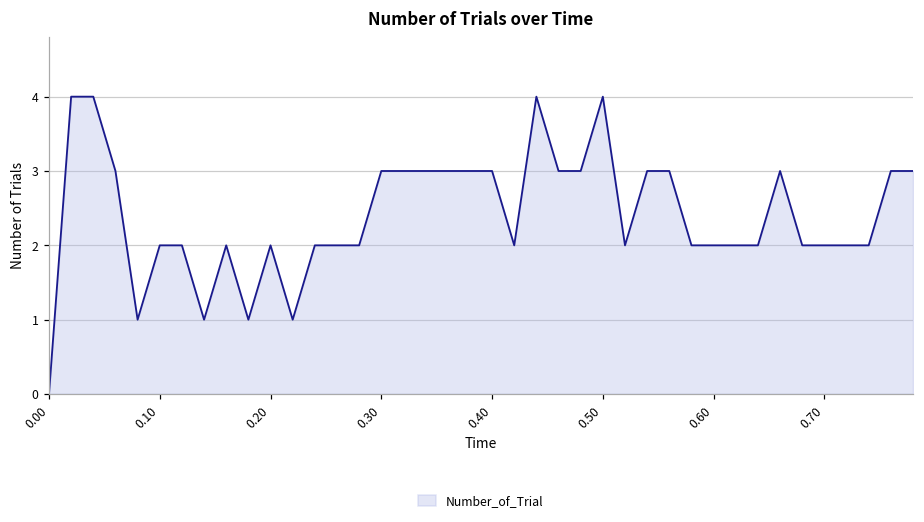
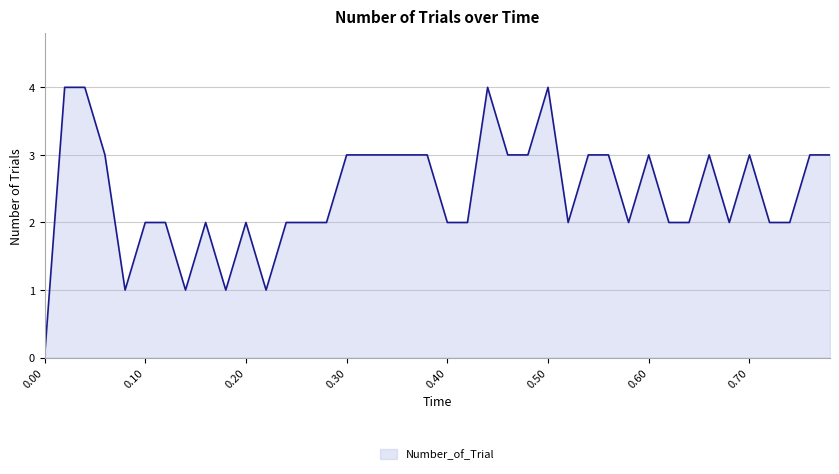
  {
    "0.00": 0,
    "0.10": 2,
    "0.20": 2,
    "0.30": 3,
-   "0.40": 3,
+   "0.40": 2,
    "0.50": 4,
-   "0.60": 2,
-   "0.70": 2
+   "0.60": 3,
+   "0.70": 3
  }
